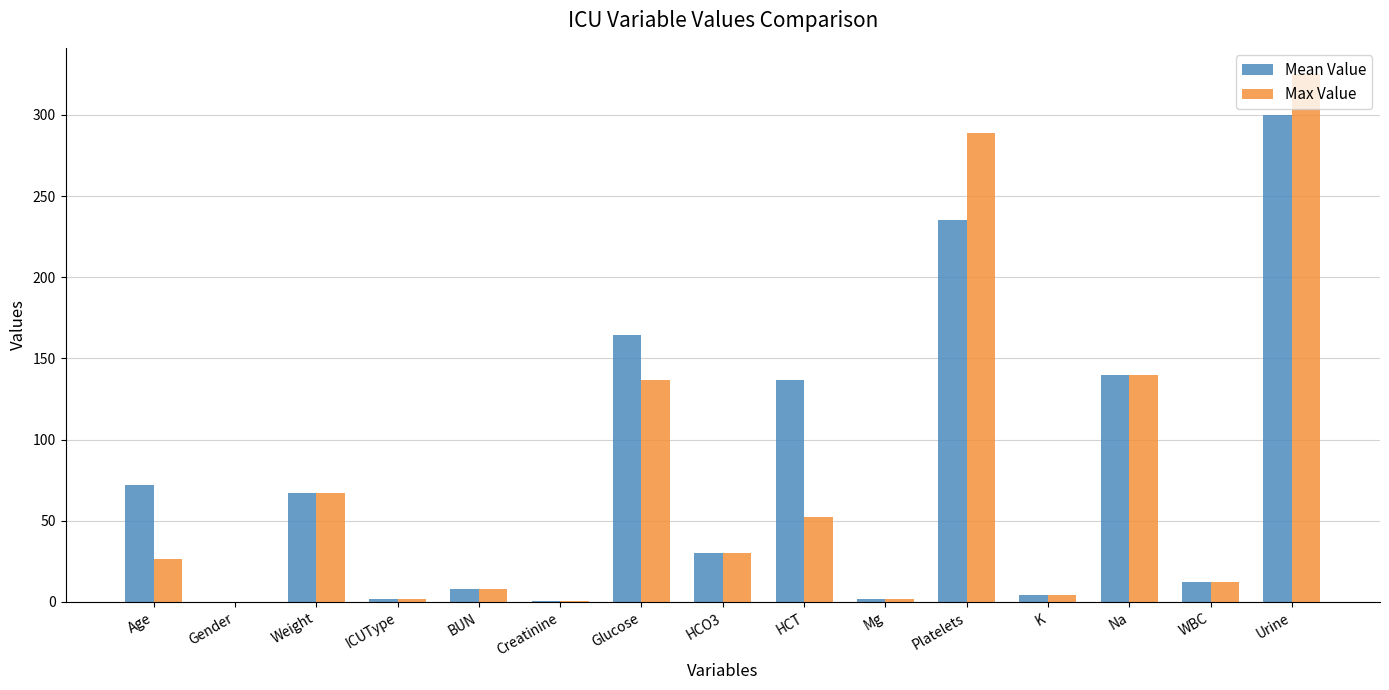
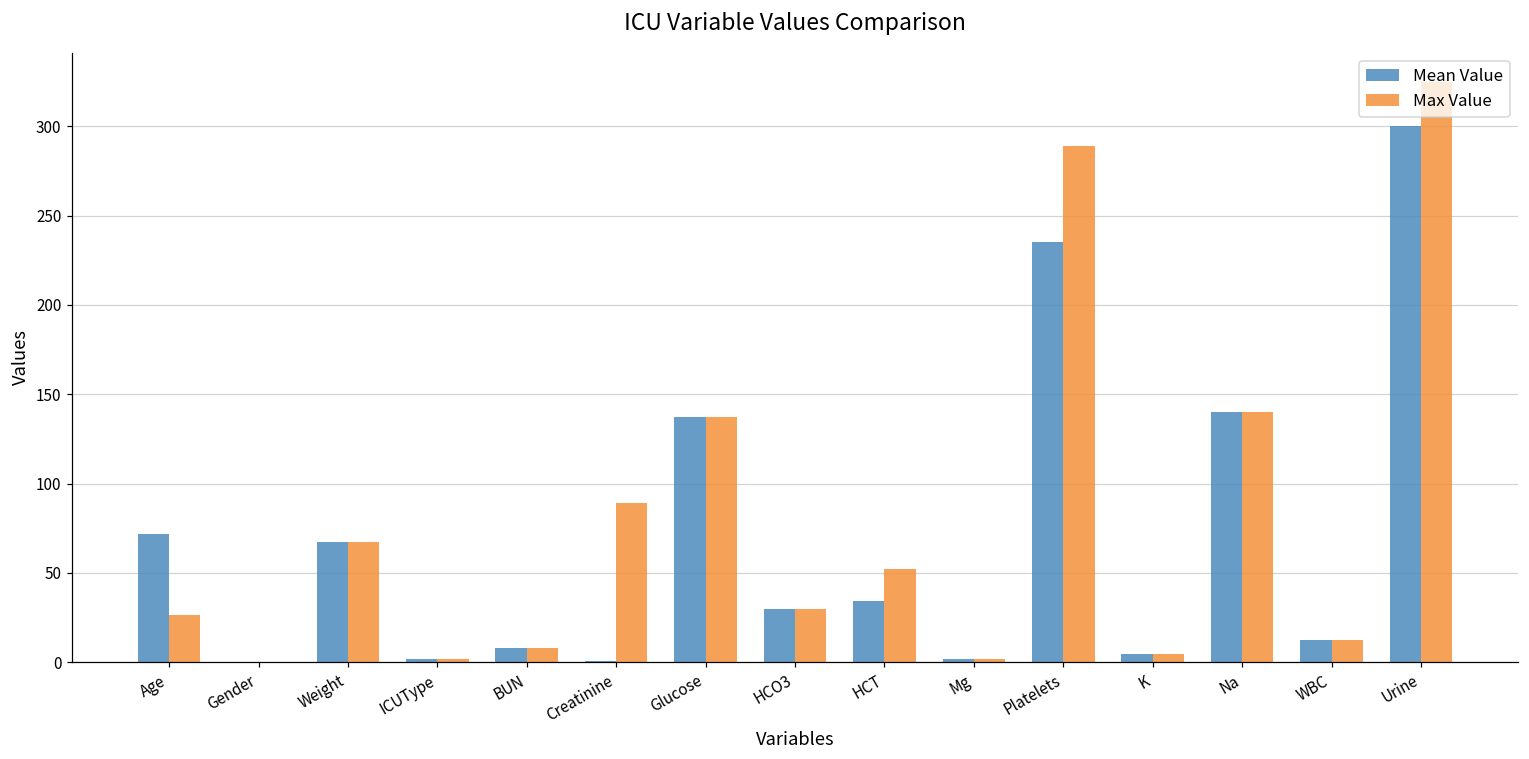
  {
    "Mean Value": {
      "Age": 72,
      "Gender": 0,
      "Weight": 67,
      "ICUType": 2,
      "BUN": 8,
-     "Glucose": 164,
+     "Glucose": 137,
      "HCO3": 30,
-     "HCT": 137,
+     "HCT": 34,
      "Mg": 2,
      "Platelets": 235,
      "K": 5,
      "Na": 140,
      "WBC": 12,
      "Urine": 300
    },
    "Max Value": {
      "Age": 26,
      "Gender": 0,
      "Weight": 67,
      "ICUType": 2,
      "BUN": 8,
-     "Creatinine": 1,
+     "Creatinine": 89,
      "Glucose": 137,
      "HCO3": 30,
      "HCT": 52,
      "Mg": 2,
      "Platelets": 289,
      "K": 5,
      "Na": 140,
      "WBC": 12
    }
  }
